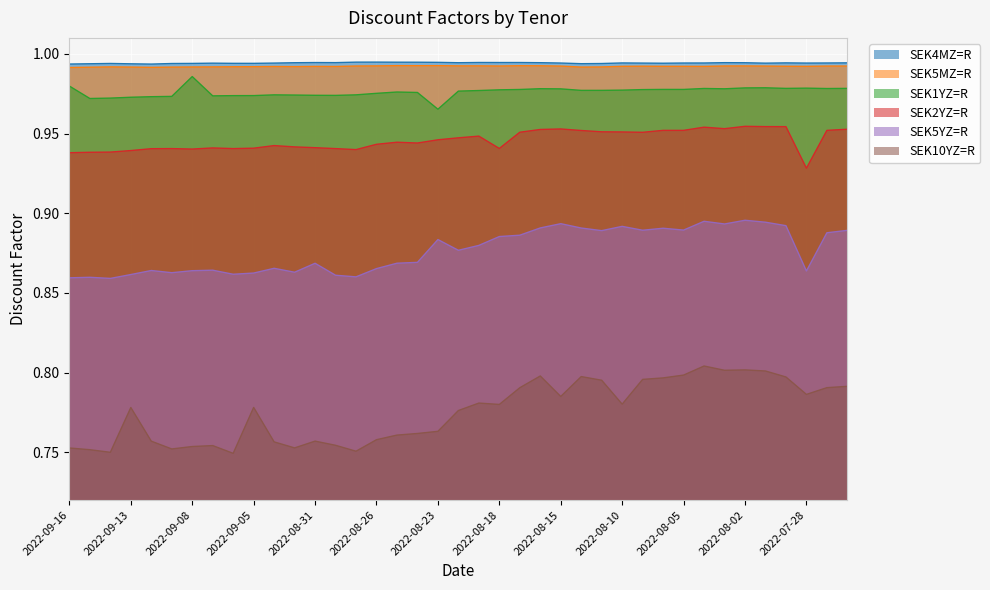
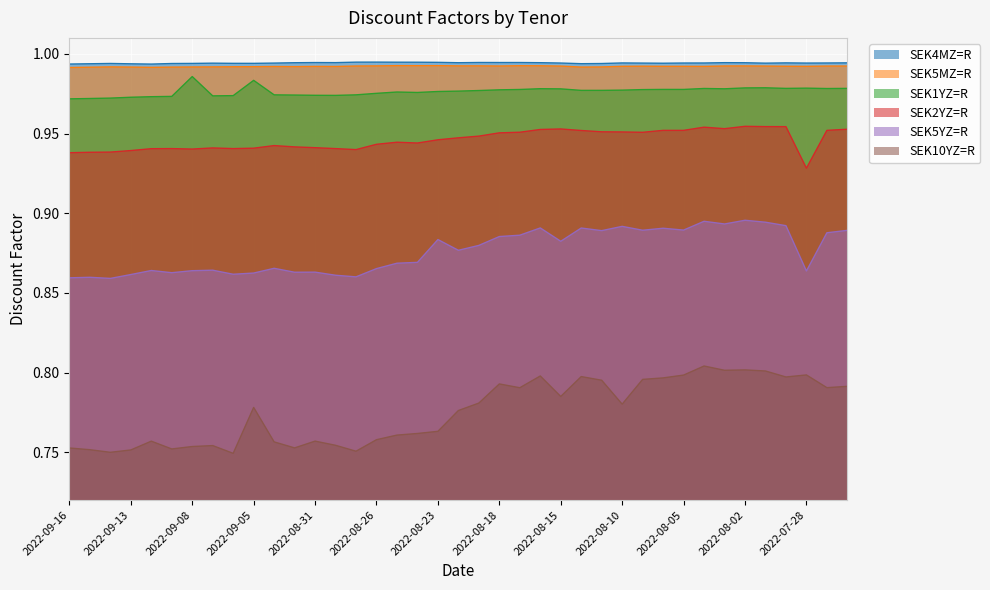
  {
    "SEK4MZ=R": {
      "2022-09-16": 0.994,
      "2022-09-13": 0.994,
      "2022-09-08": 0.994,
      "2022-09-05": 0.994,
      "2022-08-31": 0.995,
      "2022-08-26": 0.995,
      "2022-08-23": 0.995,
      "2022-08-18": 0.995,
      "2022-08-15": 0.994,
      "2022-08-10": 0.994,
      "2022-08-05": 0.994,
      "2022-08-02": 0.994,
      "2022-07-28": 0.994
    },
    "SEK5MZ=R": {
      "2022-09-16": 0.991,
      "2022-09-13": 0.992,
      "2022-09-08": 0.992,
      "2022-09-05": 0.992,
      "2022-08-31": 0.992,
      "2022-08-26": 0.992,
      "2022-08-23": 0.993,
      "2022-08-18": 0.992,
      "2022-08-15": 0.992,
      "2022-08-10": 0.992,
      "2022-08-05": 0.992,
      "2022-08-02": 0.992,
      "2022-07-28": 0.992
    },
    "SEK1YZ=R": {
-     "2022-09-16": 0.980,
+     "2022-09-16": 0.972,
      "2022-09-13": 0.973,
      "2022-09-08": 0.986,
-     "2022-09-05": 0.974,
+     "2022-09-05": 0.983,
      "2022-08-31": 0.974,
      "2022-08-26": 0.975,
-     "2022-08-23": 0.965,
+     "2022-08-23": 0.976,
      "2022-08-18": 0.977,
      "2022-08-15": 0.978,
      "2022-08-10": 0.977,
      "2022-08-05": 0.978,
      "2022-08-02": 0.979,
      "2022-07-28": 0.978
    },
    "SEK2YZ=R": {
      "2022-09-16": 0.938,
      "2022-09-13": 0.939,
      "2022-09-08": 0.940,
      "2022-09-05": 0.941,
      "2022-08-31": 0.941,
      "2022-08-26": 0.943,
      "2022-08-23": 0.946,
-     "2022-08-18": 0.941,
+     "2022-08-18": 0.950,
      "2022-08-15": 0.953,
      "2022-08-10": 0.951,
      "2022-08-05": 0.952,
      "2022-08-02": 0.955,
      "2022-07-28": 0.928
    },
    "SEK5YZ=R": {
      "2022-09-16": 0.859,
      "2022-09-13": 0.862,
      "2022-09-08": 0.864,
      "2022-09-05": 0.862,
-     "2022-08-31": 0.869,
+     "2022-08-31": 0.863,
      "2022-08-26": 0.865,
      "2022-08-23": 0.883,
      "2022-08-18": 0.885,
-     "2022-08-15": 0.893,
+     "2022-08-15": 0.882,
      "2022-08-10": 0.892,
      "2022-08-05": 0.889,
      "2022-08-02": 0.896,
      "2022-07-28": 0.864
    },
    "SEK10YZ=R": {
      "2022-09-16": 0.753,
-     "2022-09-13": 0.778,
+     "2022-09-13": 0.751,
      "2022-09-08": 0.754,
      "2022-09-05": 0.778,
      "2022-08-31": 0.757,
      "2022-08-26": 0.758,
      "2022-08-23": 0.763,
-     "2022-08-18": 0.780,
+     "2022-08-18": 0.793,
      "2022-08-15": 0.785,
      "2022-08-10": 0.780,
      "2022-08-05": 0.798,
      "2022-08-02": 0.802,
-     "2022-07-28": 0.786
+     "2022-07-28": 0.799
    }
  }
